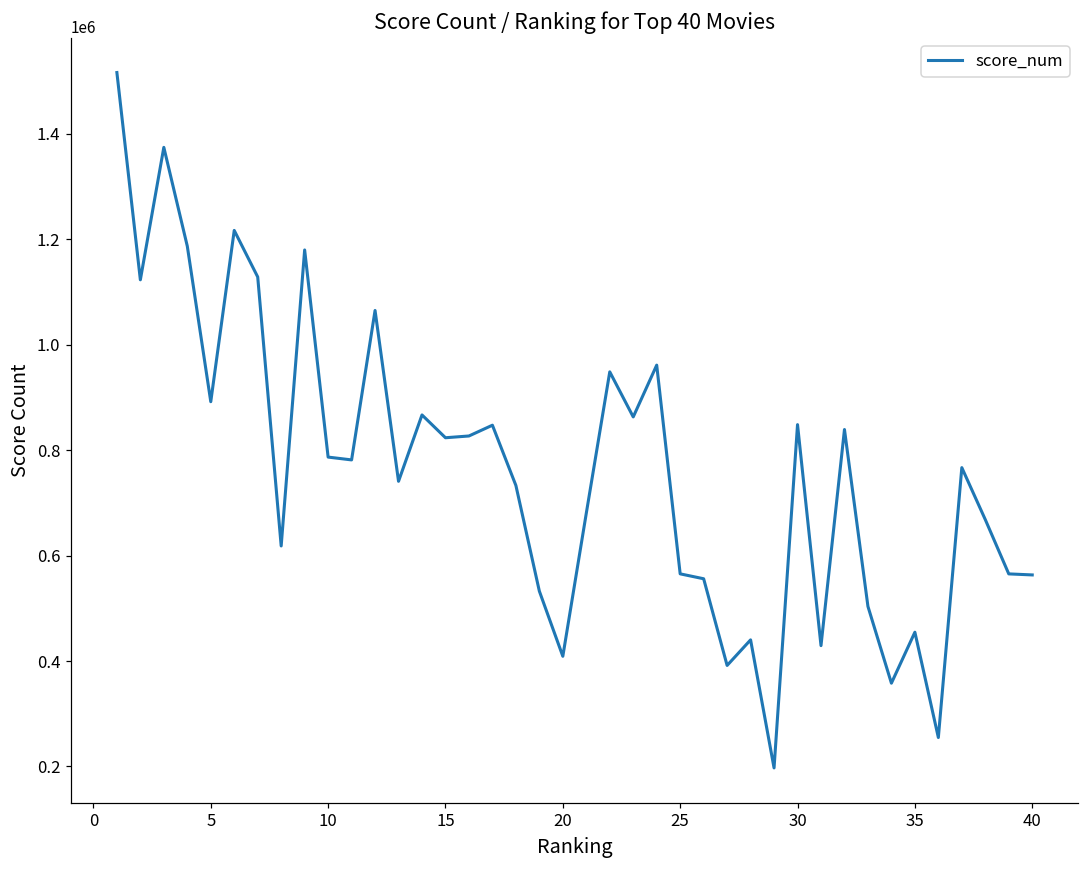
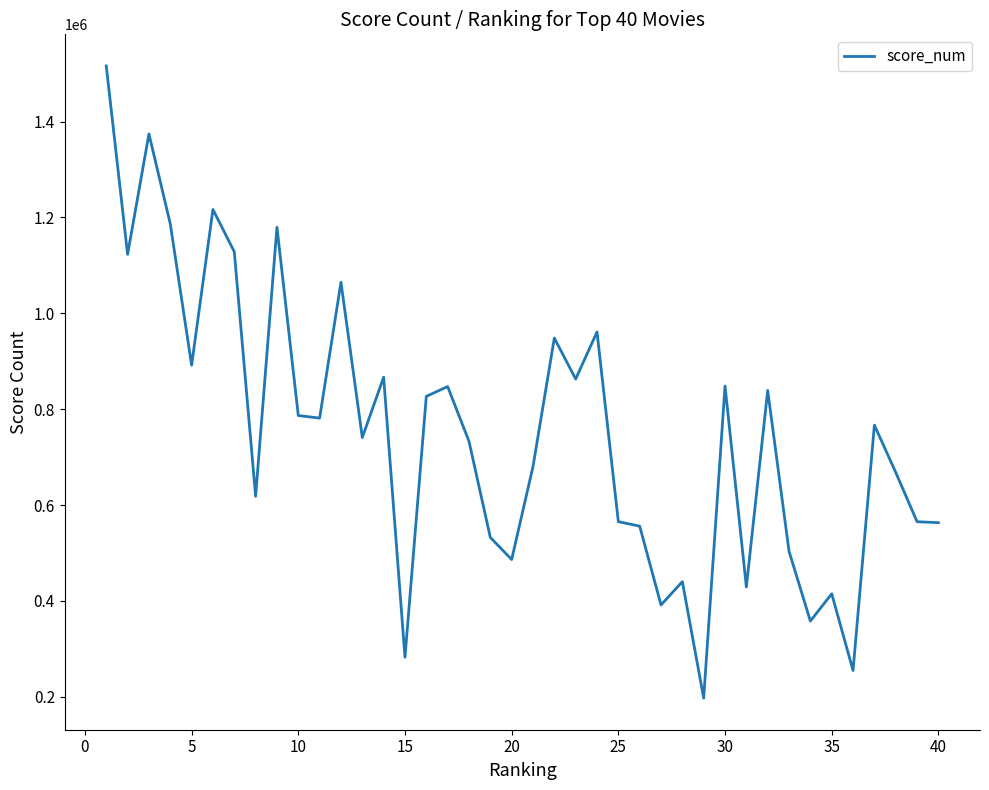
  {
    "5": 890000,
    "10": 790000,
-   "15": 820000,
-   "20": 410000,
+   "15": 280000,
+   "20": 490000,
    "25": 570000,
    "30": 850000,
-   "35": 450000,
+   "35": 410000,
    "40": 560000
  }
